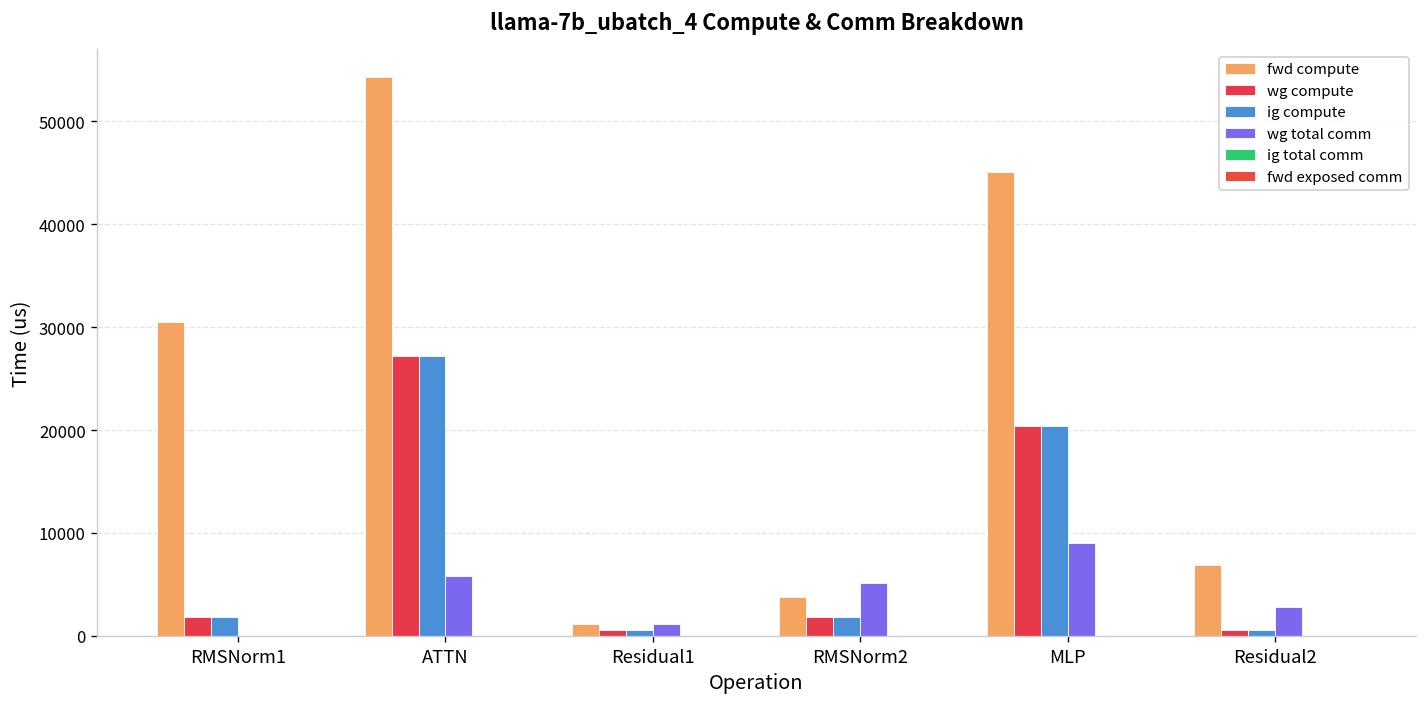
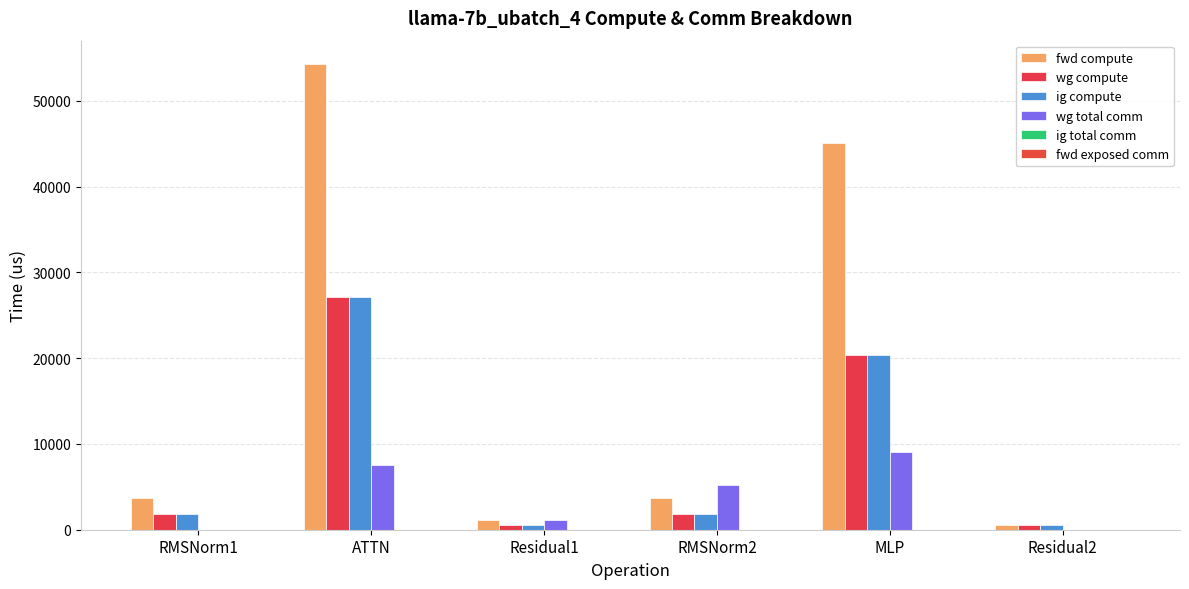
  {
    "fwd compute": {
-     "RMSNorm1": 30000,
+     "RMSNorm1": 4000,
      "ATTN": 54000,
      "Residual1": 1000,
      "RMSNorm2": 4000,
      "MLP": 45000,
-     "Residual2": 7000
+     "Residual2": 1000
    },
    "ig compute": {
      "RMSNorm1": 2000,
      "ATTN": 27000,
      "Residual1": 1000,
      "RMSNorm2": 2000,
      "MLP": 20000,
      "Residual2": 1000
    },
    "wg total comm": {
      "RMSNorm1": 0,
-     "ATTN": 6000,
+     "ATTN": 8000,
      "Residual1": 1000,
      "RMSNorm2": 5000,
      "MLP": 9000,
-     "Residual2": 3000
+     "Residual2": 0
    },
    "ig total comm": {
      "RMSNorm1": 0,
      "ATTN": 0,
      "Residual1": 0,
      "RMSNorm2": 0,
      "MLP": 0,
      "Residual2": 0
    }
  }
